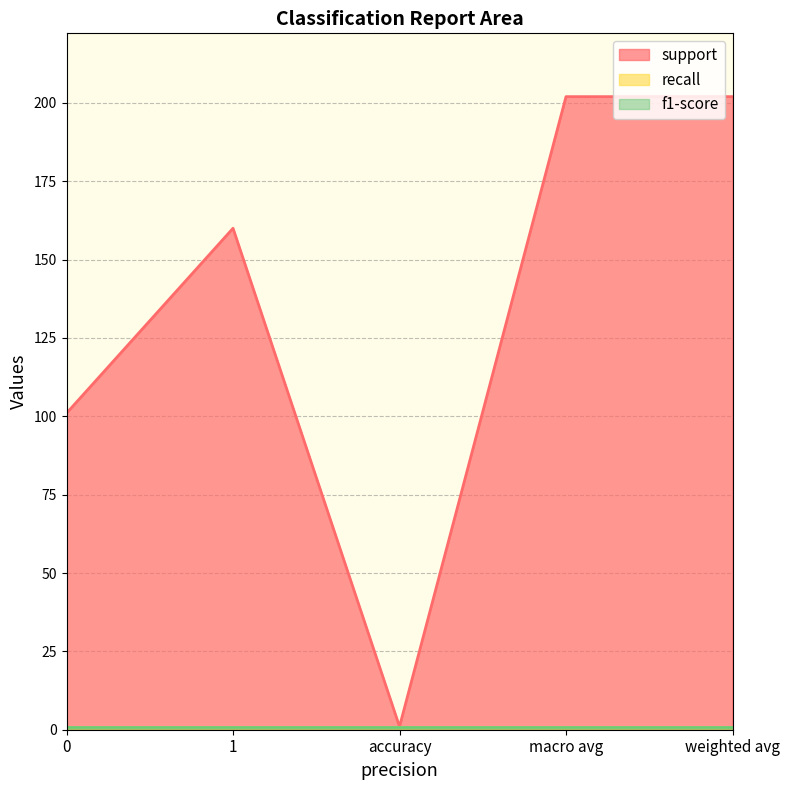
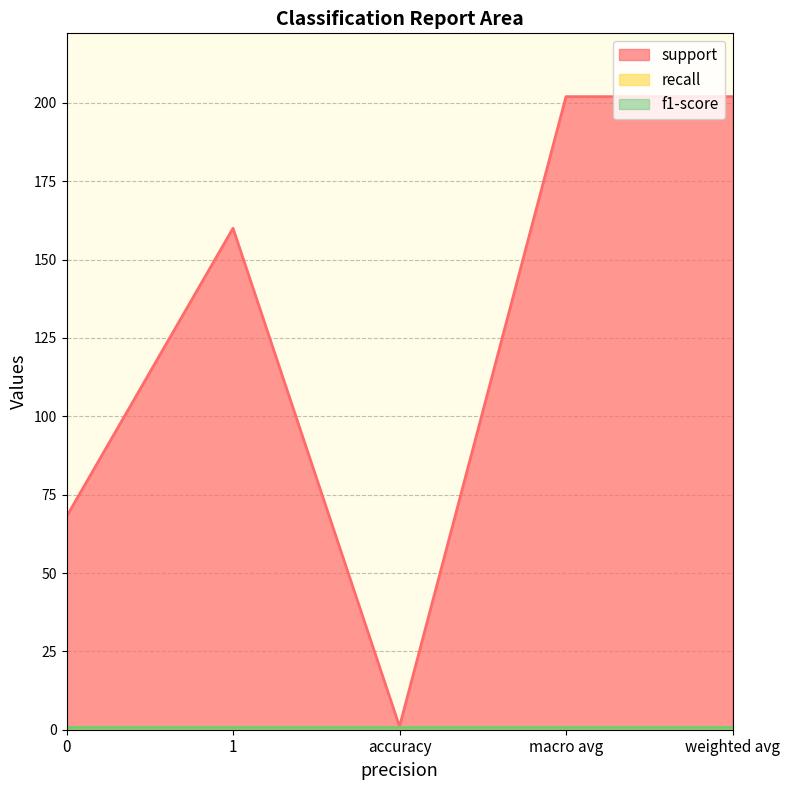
  {
    "support": {
-     "0": 101,
+     "0": 68,
      "1": 160,
      "macro avg": 202,
      "weighted avg": 202
    },
    "f1-score": {
      "0": 1,
      "1": 1,
      "macro avg": 1,
      "weighted avg": 1
    }
  }
